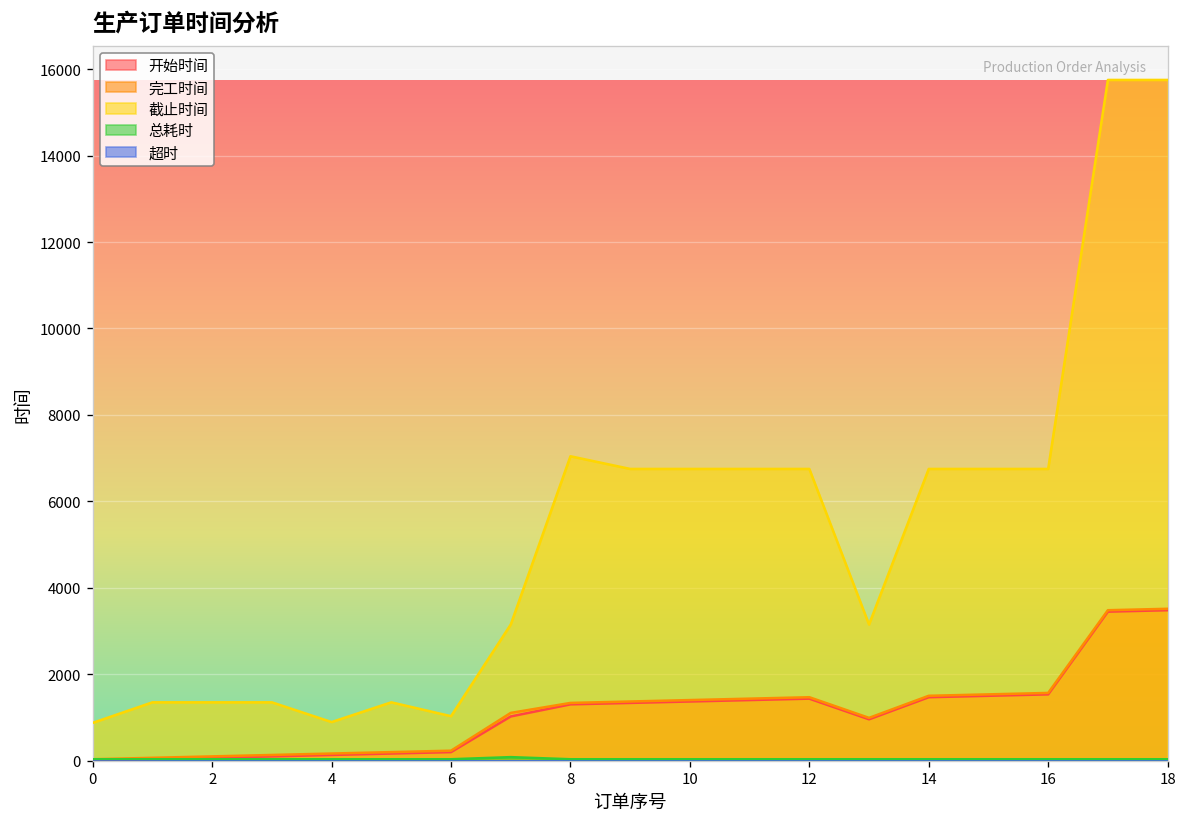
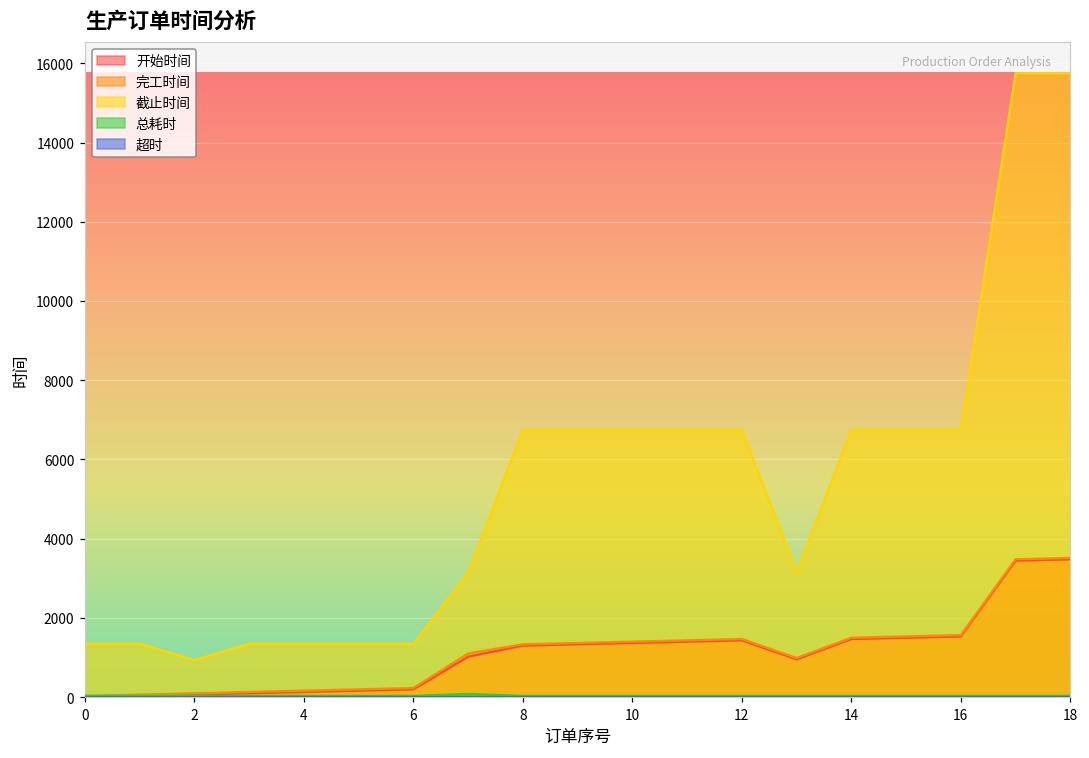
  {
    "截止时间": {
-     "0": 900,
-     "2": 1400,
-     "4": 900,
-     "6": 1000,
-     "8": 7000,
+     "0": 1400,
+     "2": 900,
+     "4": 1400,
+     "6": 1400,
+     "8": 6800,
      "10": 6800,
      "12": 6800,
      "14": 6800,
      "16": 6800,
      "18": 15800
    }
  }
